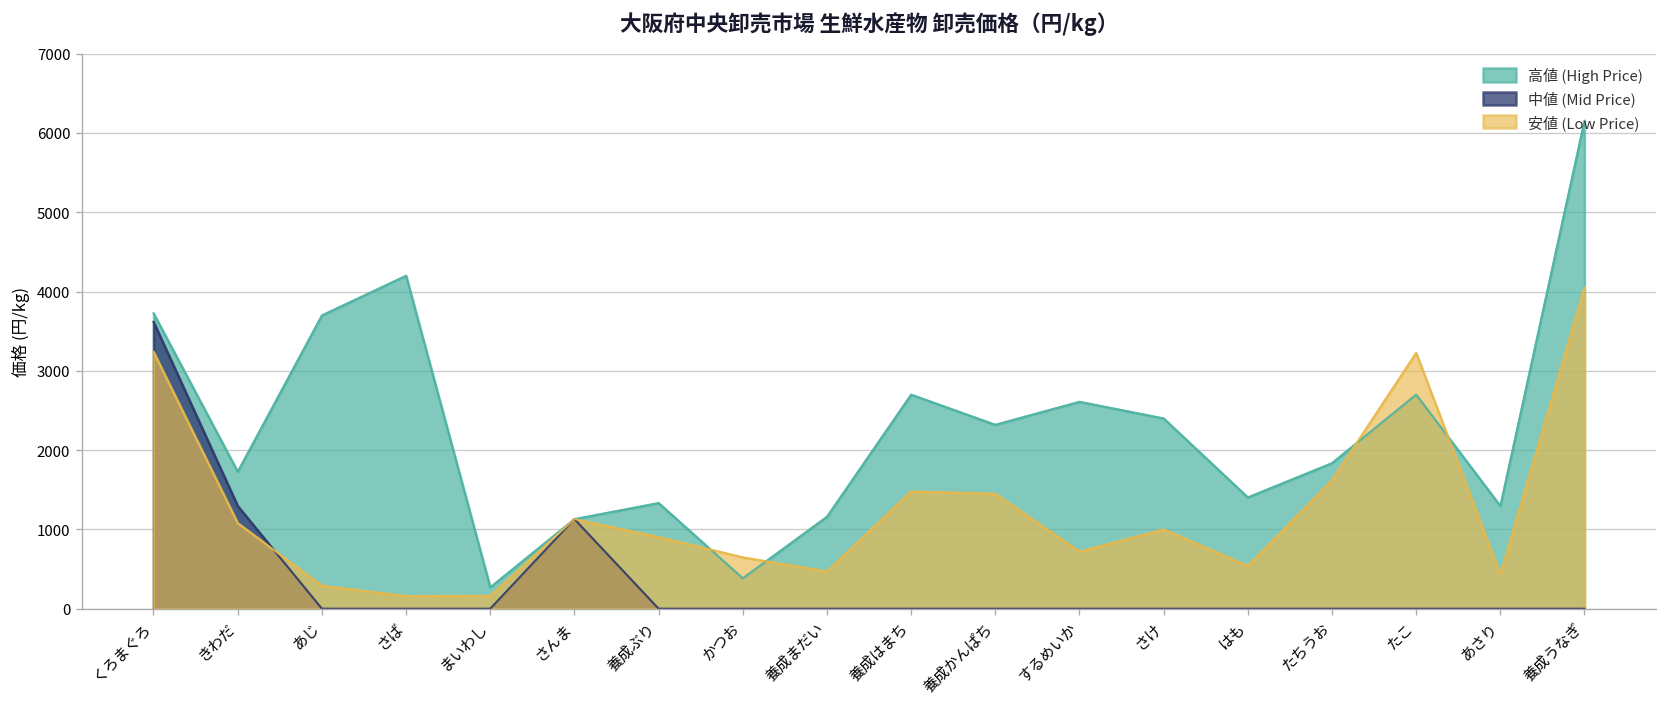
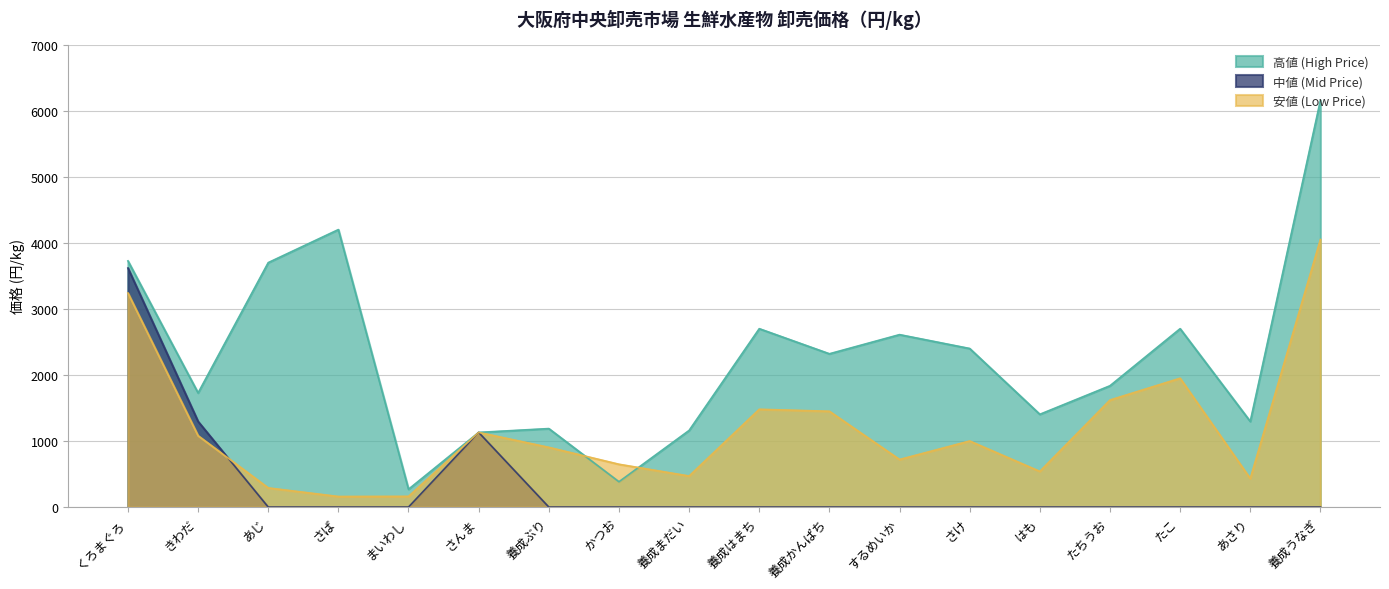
  {
    "高値 (High Price)": {
      "くろまぐろ": 3700,
      "きわだ": 1700,
      "あじ": 3700,
      "さば": 4200,
      "まいわし": 300,
-     "養成ぶり": 1300,
+     "養成ぶり": 1200,
      "かつお": 400,
      "養成まだい": 1200,
      "養成はまち": 2700,
      "養成かんぱち": 2300,
      "するめいか": 2600,
      "さけ": 2400,
      "はも": 1400,
      "たちうお": 1800,
      "たこ": 2700,
      "あさり": 1300,
      "養成うなぎ": 6200
    },
    "中値 (Mid Price)": {
      "くろまぐろ": 3600,
      "きわだ": 1300,
      "あじ": 0,
      "さば": 0,
      "まいわし": 0,
      "養成ぶり": 0,
      "かつお": 0,
      "養成まだい": 0,
      "養成はまち": 0,
      "養成かんぱち": 0,
      "するめいか": 0,
      "さけ": 0,
      "はも": 0,
      "たちうお": 0,
      "たこ": 0,
      "あさり": 0,
      "養成うなぎ": 0
    },
    "安値 (Low Price)": {
      "くろまぐろ": 3200,
      "きわだ": 1100,
      "あじ": 300,
      "さば": 200,
      "まいわし": 200,
      "養成ぶり": 900,
      "かつお": 600,
      "養成まだい": 500,
      "養成はまち": 1500,
      "養成かんぱち": 1500,
      "するめいか": 700,
      "さけ": 1000,
      "はも": 500,
      "たちうお": 1600,
-     "たこ": 3200,
+     "たこ": 2000,
      "あさり": 400,
      "養成うなぎ": 4100
    }
  }
